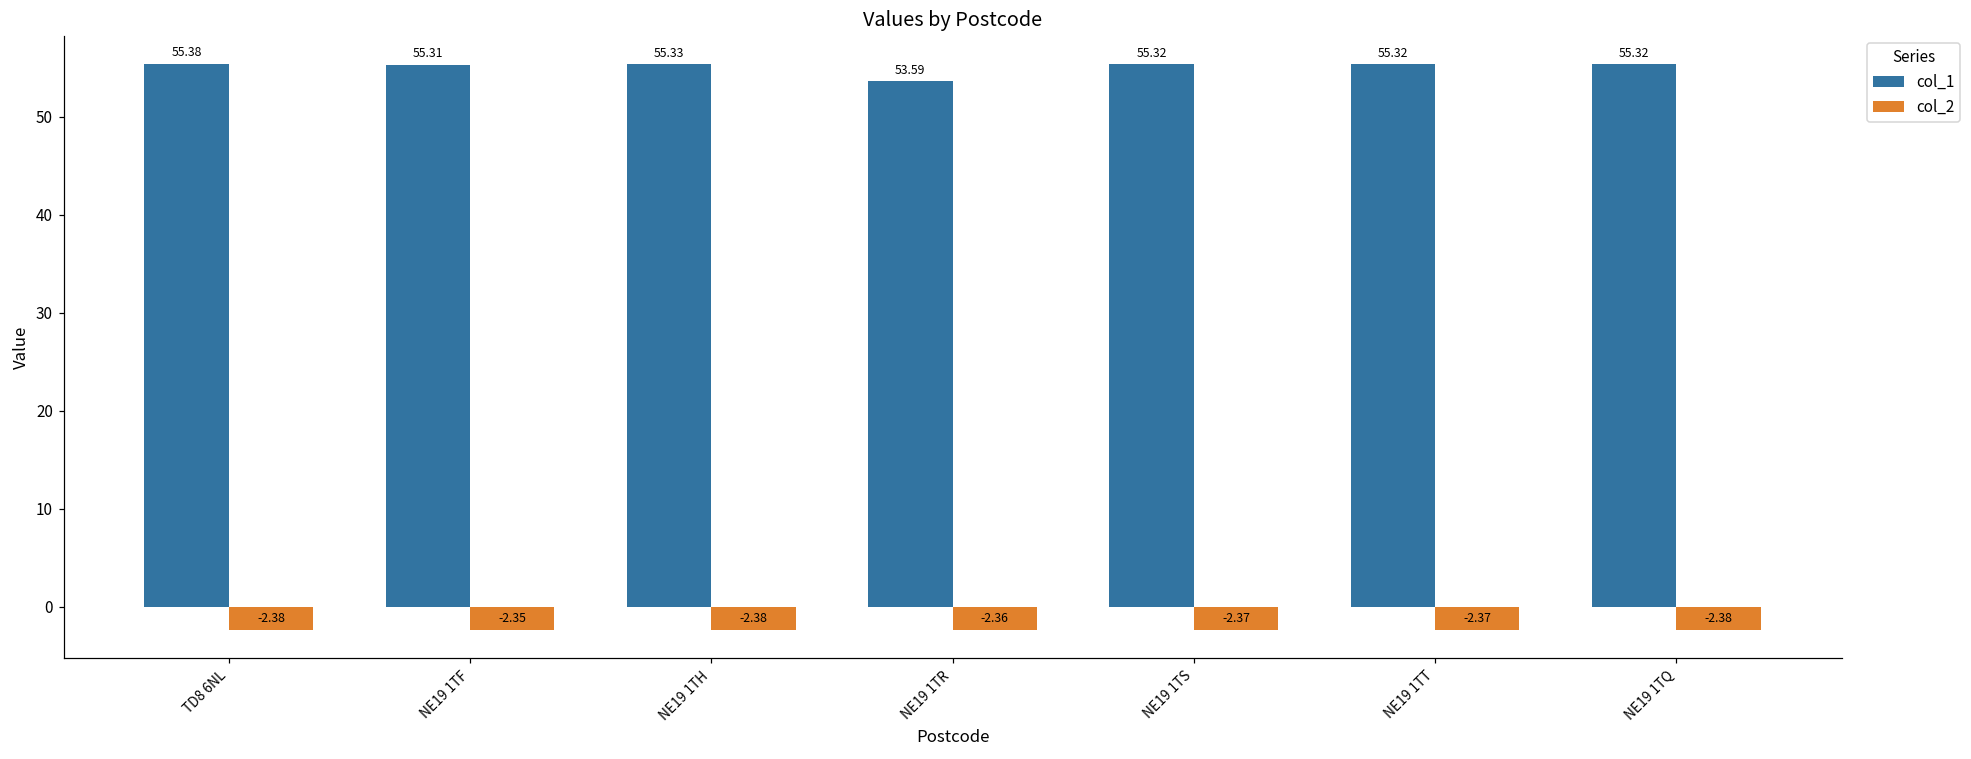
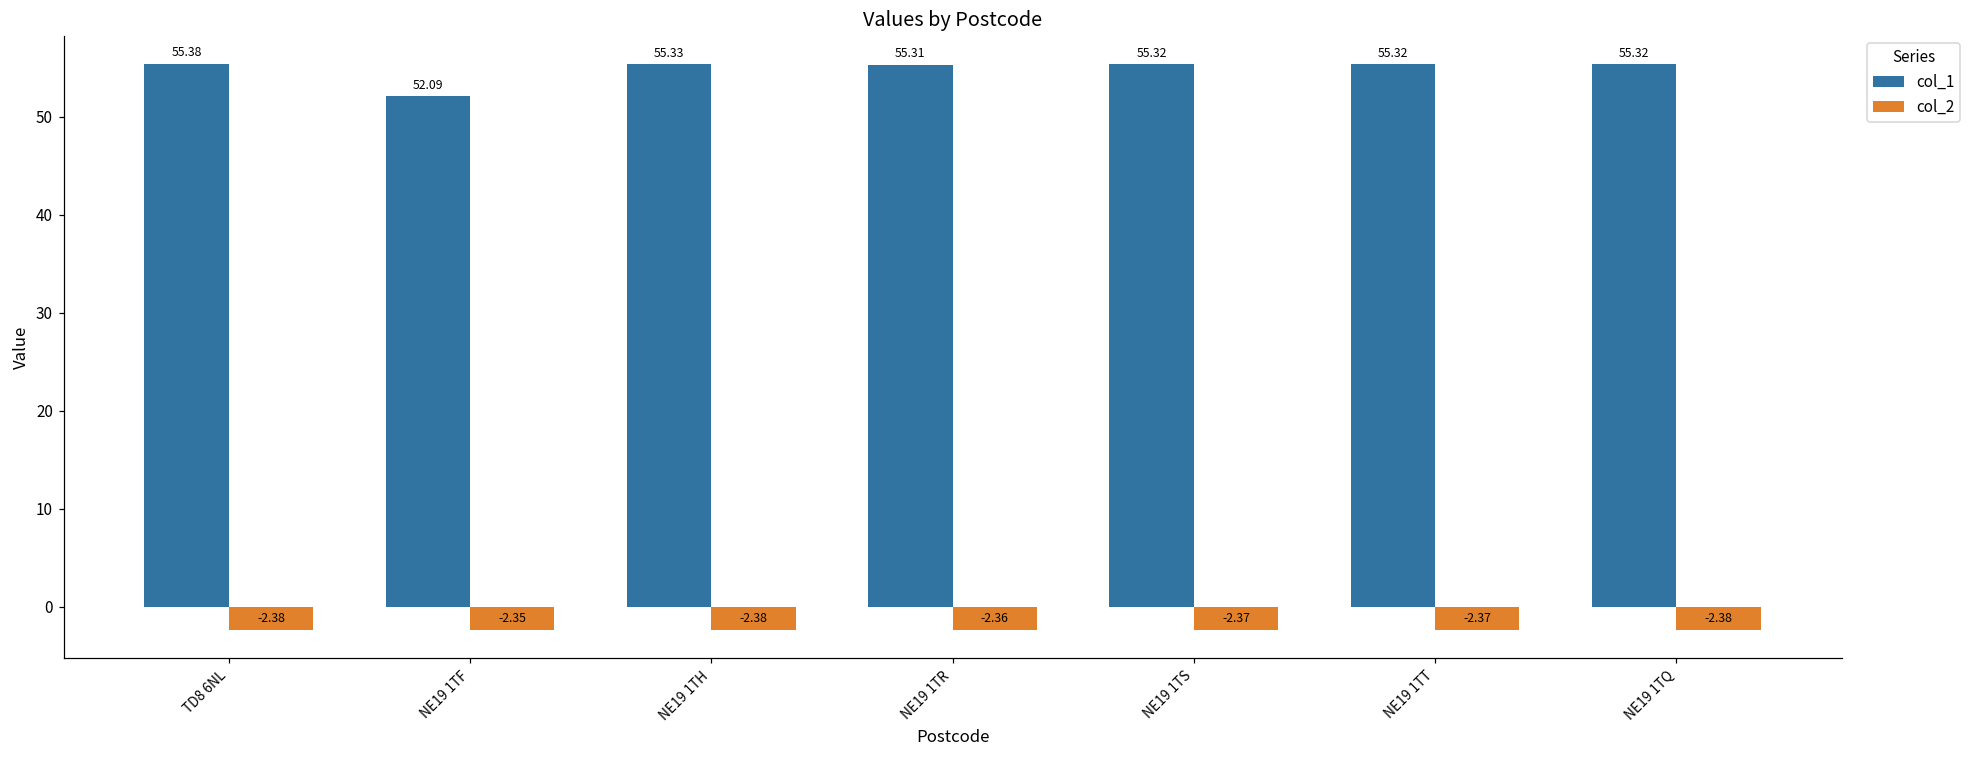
  {
    "col_1": {
      "TD8 6NL": 55.38,
-     "NE19 1TF": 55.31,
+     "NE19 1TF": 52.09,
      "NE19 1TH": 55.33,
-     "NE19 1TR": 53.59,
+     "NE19 1TR": 55.31,
      "NE19 1TS": 55.32,
      "NE19 1TT": 55.32,
      "NE19 1TQ": 55.32
    },
    "col_2": {
      "TD8 6NL": -2.38,
      "NE19 1TF": -2.35,
      "NE19 1TH": -2.38,
      "NE19 1TR": -2.36,
      "NE19 1TS": -2.37,
      "NE19 1TT": -2.37,
      "NE19 1TQ": -2.38
    }
  }
